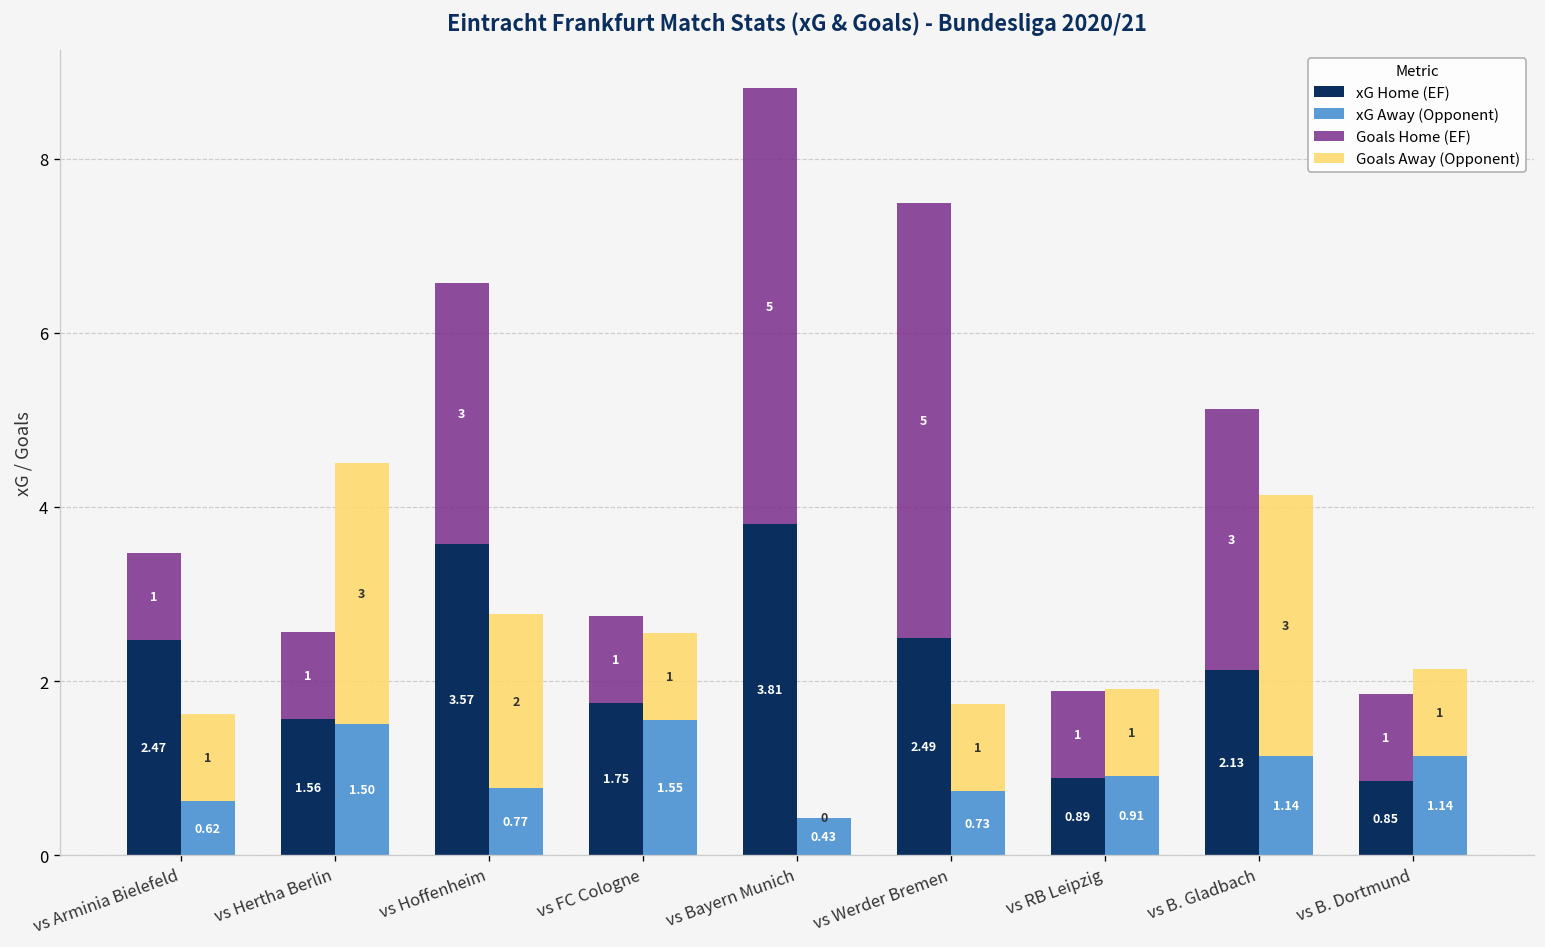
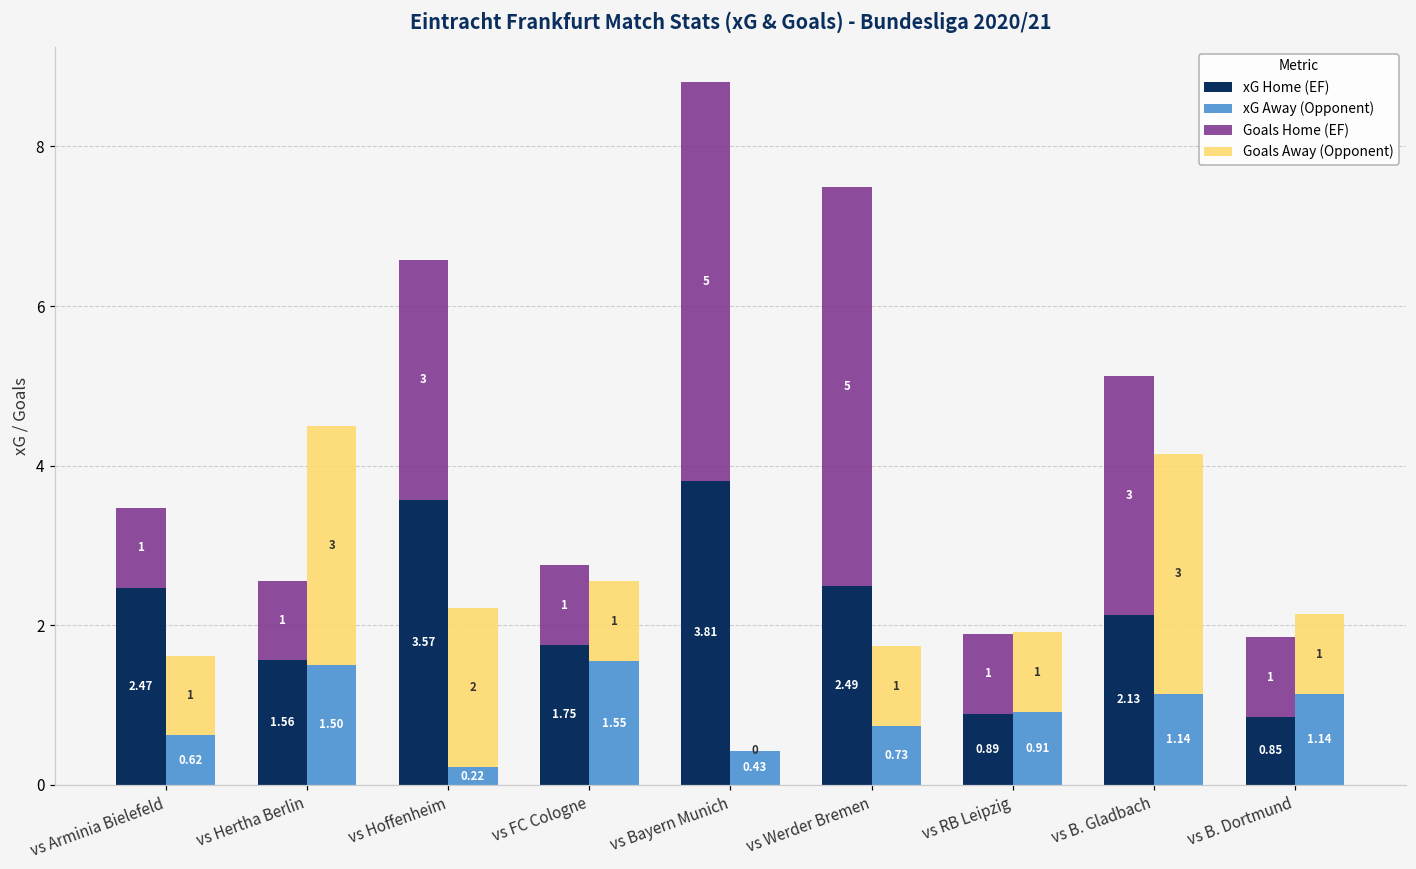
  {
    "xG Home (EF)": {
      "vs Arminia Bielefeld": 2.47,
      "vs Hertha Berlin": 1.56,
      "vs Hoffenheim": 3.57,
      "vs FC Cologne": 1.75,
      "vs Bayern Munich": 3.81,
      "vs Werder Bremen": 2.49,
      "vs RB Leipzig": 0.89,
      "vs B. Gladbach": 2.13,
      "vs B. Dortmund": 0.85
    },
    "xG Away (Opponent)": {
      "vs Arminia Bielefeld": 0.62,
      "vs Hertha Berlin": 1.50,
-     "vs Hoffenheim": 0.77,
+     "vs Hoffenheim": 0.22,
      "vs FC Cologne": 1.55,
      "vs Bayern Munich": 0.43,
      "vs Werder Bremen": 0.73,
      "vs RB Leipzig": 0.91,
      "vs B. Gladbach": 1.14,
      "vs B. Dortmund": 1.14
    },
    "Goals Home (EF)": {
      "vs Arminia Bielefeld": 1,
      "vs Hertha Berlin": 1,
      "vs Hoffenheim": 3,
      "vs FC Cologne": 1,
      "vs Bayern Munich": 5,
      "vs Werder Bremen": 5,
      "vs RB Leipzig": 1,
      "vs B. Gladbach": 3,
      "vs B. Dortmund": 1
    },
    "Goals Away (Opponent)": {
      "vs Arminia Bielefeld": 1,
      "vs Hertha Berlin": 3,
      "vs Hoffenheim": 2,
      "vs FC Cologne": 1,
      "vs Bayern Munich": 0,
      "vs Werder Bremen": 1,
      "vs RB Leipzig": 1,
      "vs B. Gladbach": 3,
      "vs B. Dortmund": 1
    }
  }
